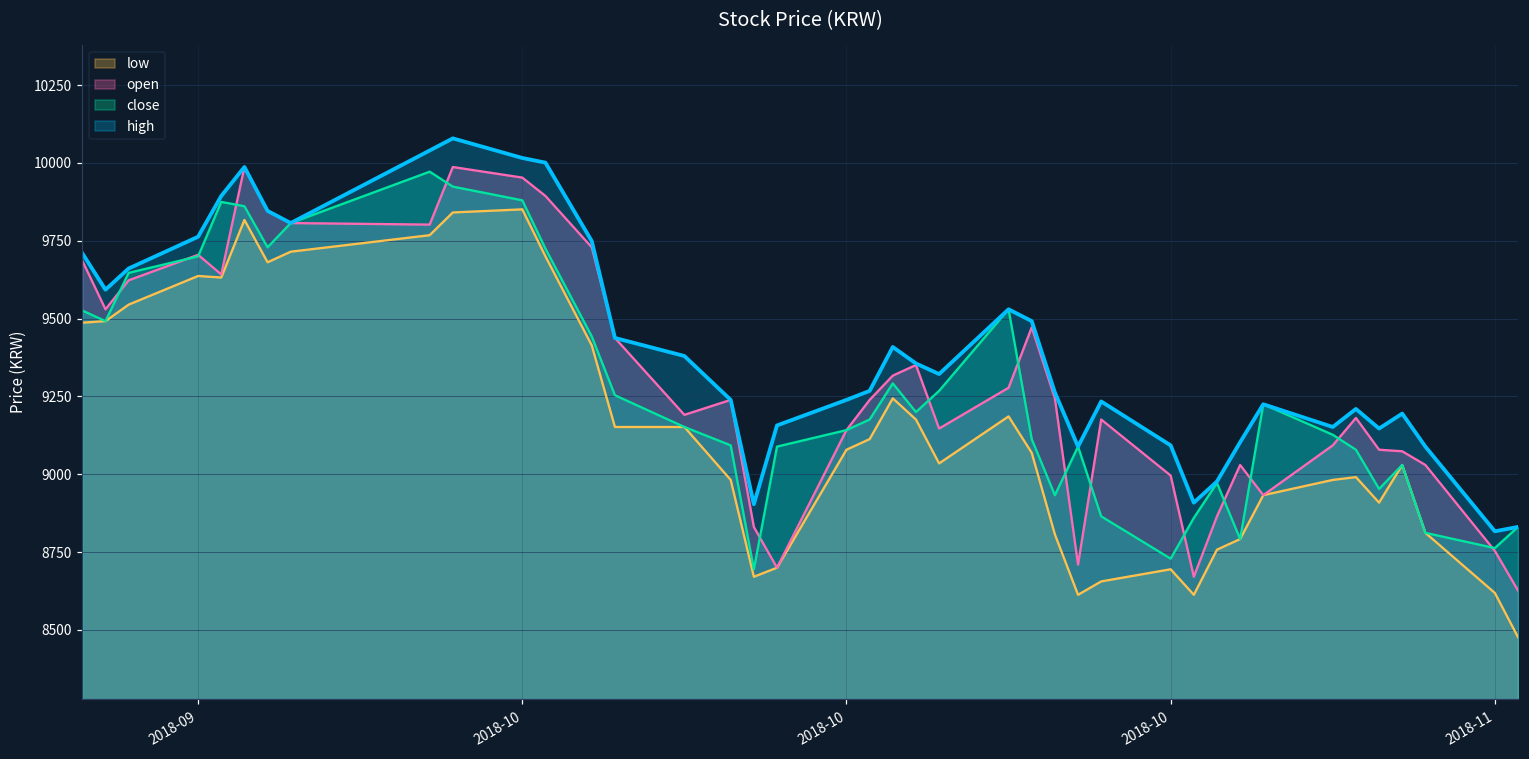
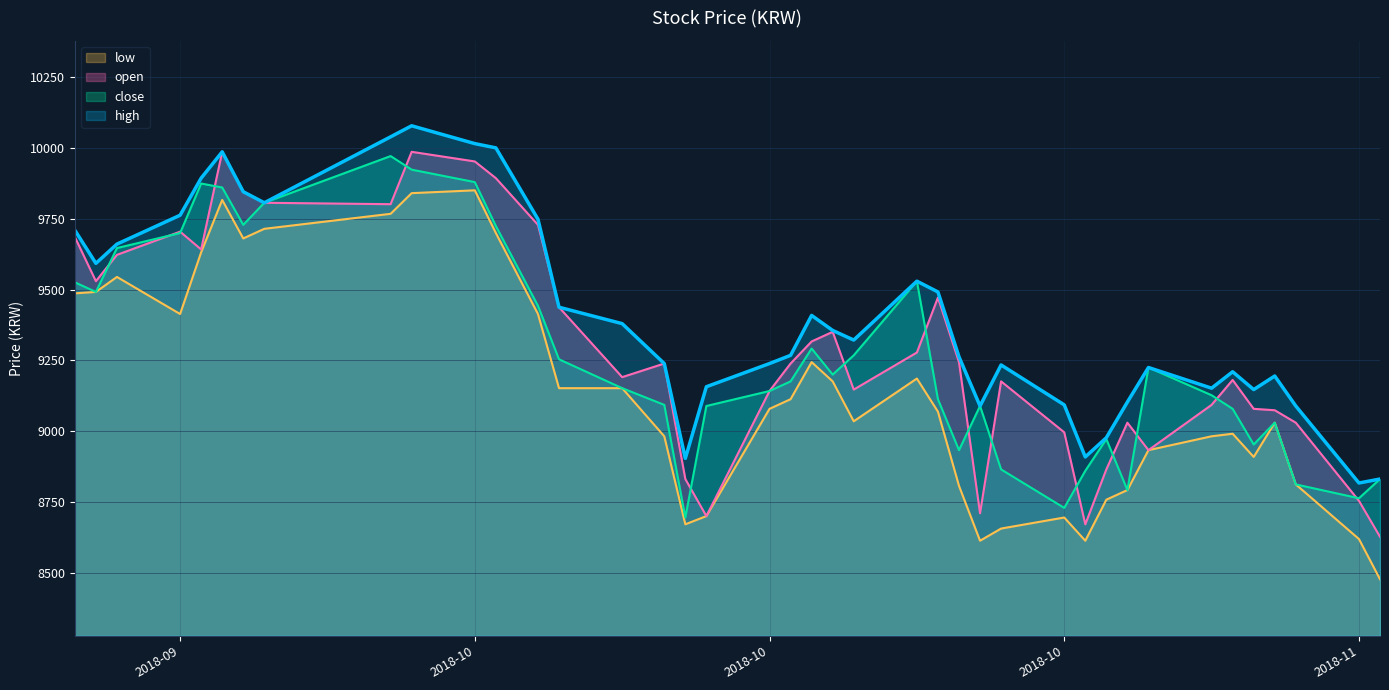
  {
    "low": {
-     "2018-09": 9640,
+     "2018-09": 9410,
      "2018-11": 8620
    }
  }
